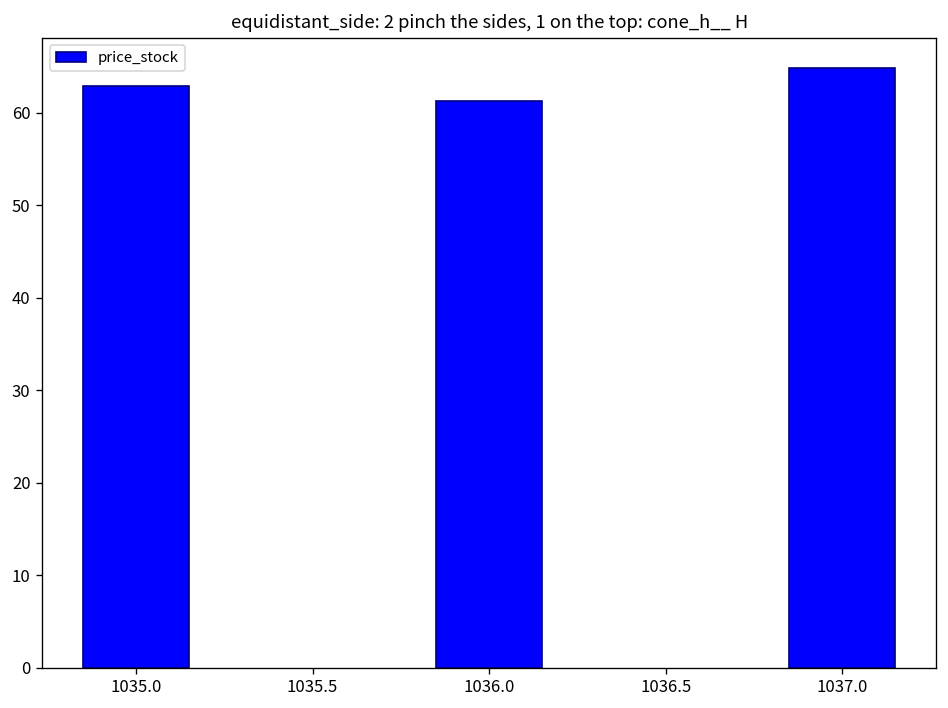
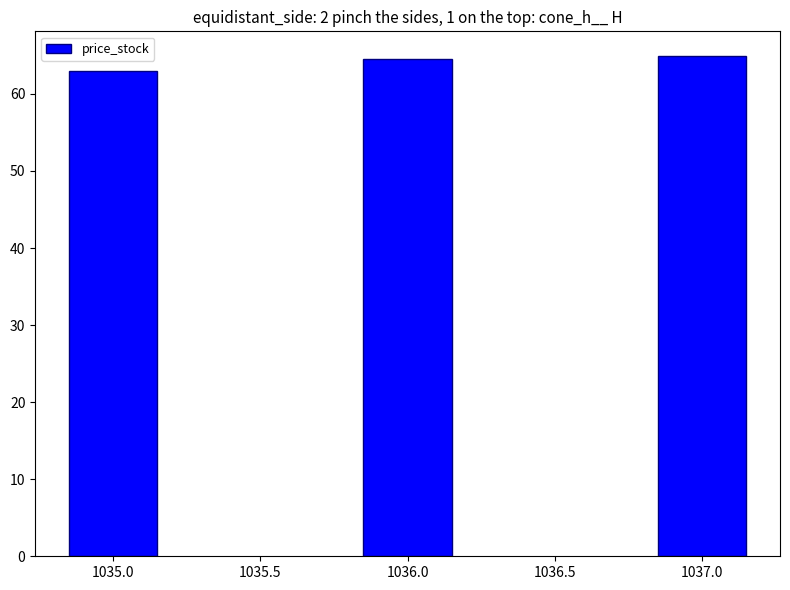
  {
    "1035.0": 63,
-   "1036.0": 61,
+   "1036.0": 65,
    "1037.0": 65
  }
